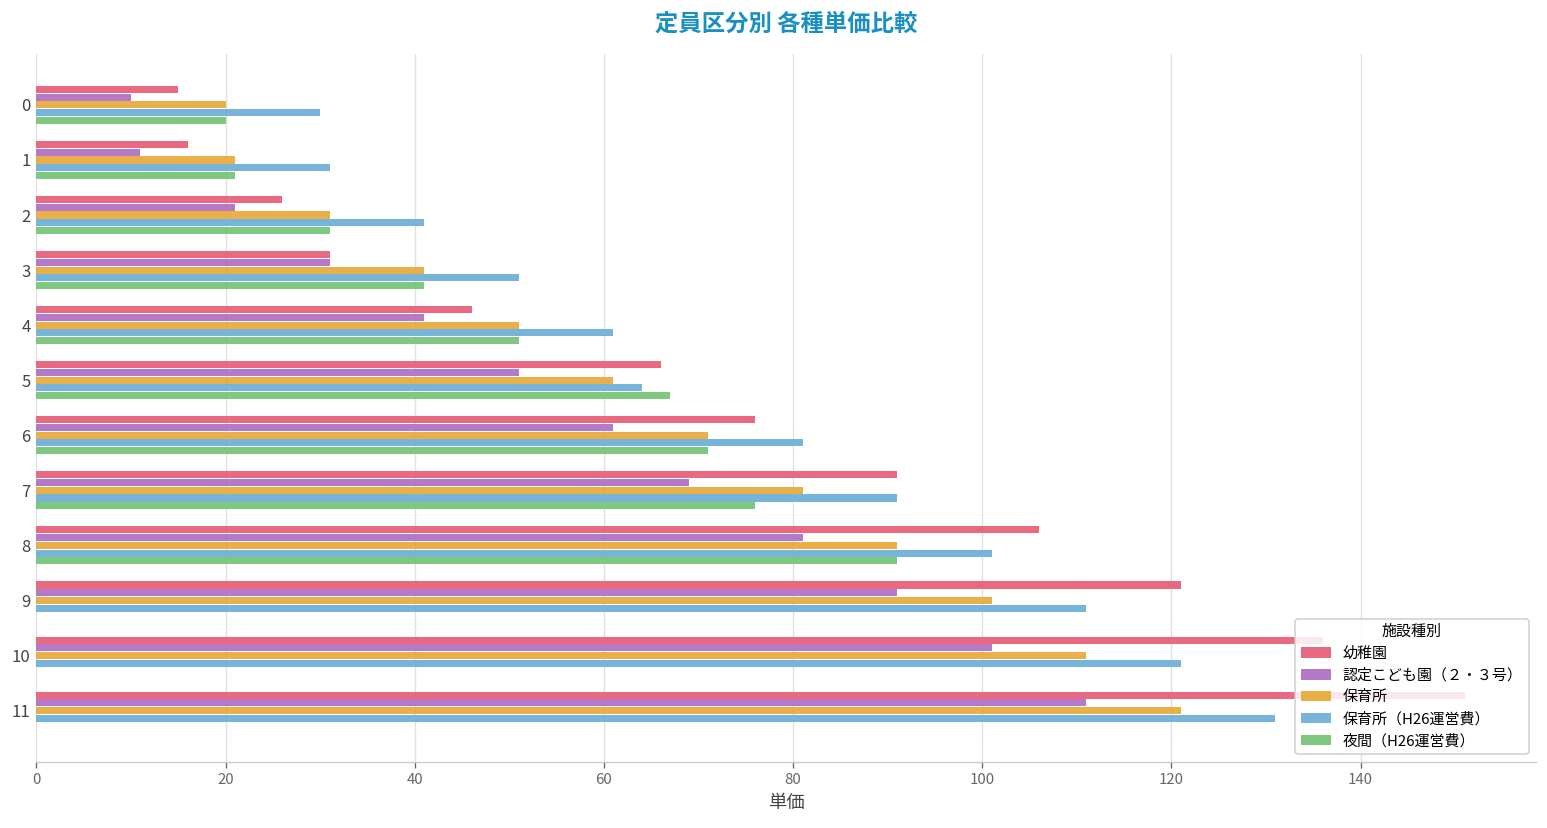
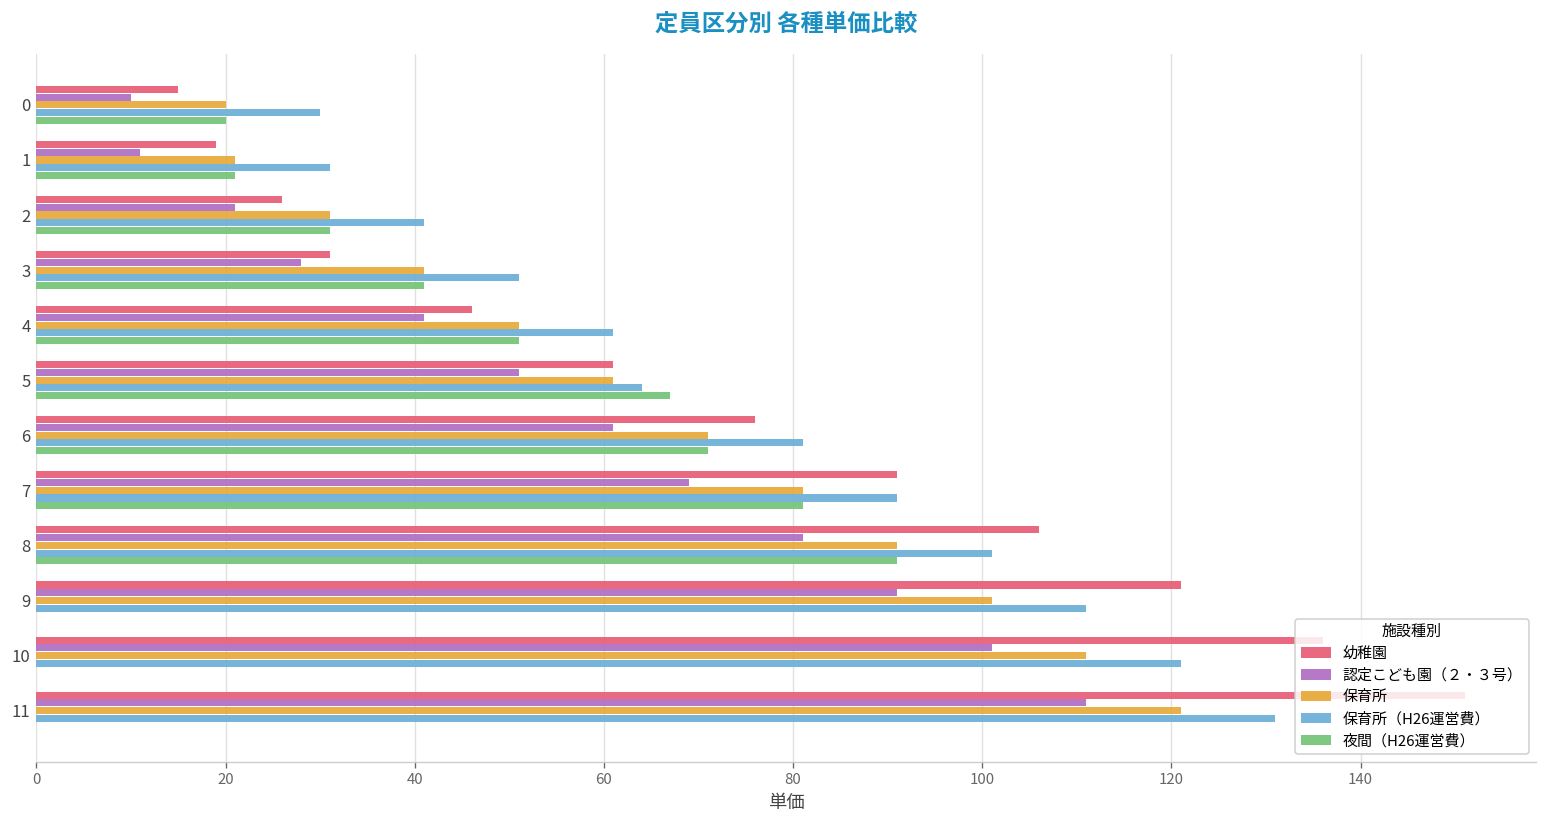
  {
    "幼稚園": {
      "0": 15,
-     "1": 16,
+     "1": 19,
      "2": 26,
      "3": 31,
      "4": 46,
-     "5": 66,
+     "5": 61,
      "6": 76,
      "7": 91,
      "8": 106,
      "9": 121
    },
    "認定こども園（２・３号）": {
      "0": 10,
      "1": 11,
      "2": 21,
-     "3": 31,
+     "3": 28,
      "4": 41,
      "5": 51,
      "6": 61,
      "7": 69,
      "8": 81,
      "9": 91,
      "10": 101,
      "11": 111
    },
    "保育所": {
      "0": 20,
      "1": 21,
      "2": 31,
      "3": 41,
      "4": 51,
      "5": 61,
      "6": 71,
      "7": 81,
      "8": 91,
      "9": 101,
      "10": 111,
      "11": 121
    },
    "保育所（H26運営費）": {
      "0": 30,
      "1": 31,
      "2": 41,
      "3": 51,
      "4": 61,
      "5": 64,
      "6": 81,
      "7": 91,
      "8": 101,
      "9": 111,
      "10": 121,
      "11": 131
    },
    "夜間（H26運営費）": {
      "0": 20,
      "1": 21,
      "2": 31,
      "3": 41,
      "4": 51,
      "5": 67,
      "6": 71,
-     "7": 76,
+     "7": 81,
      "8": 91,
      "9": 0,
      "10": 0,
      "11": 0
    }
  }
